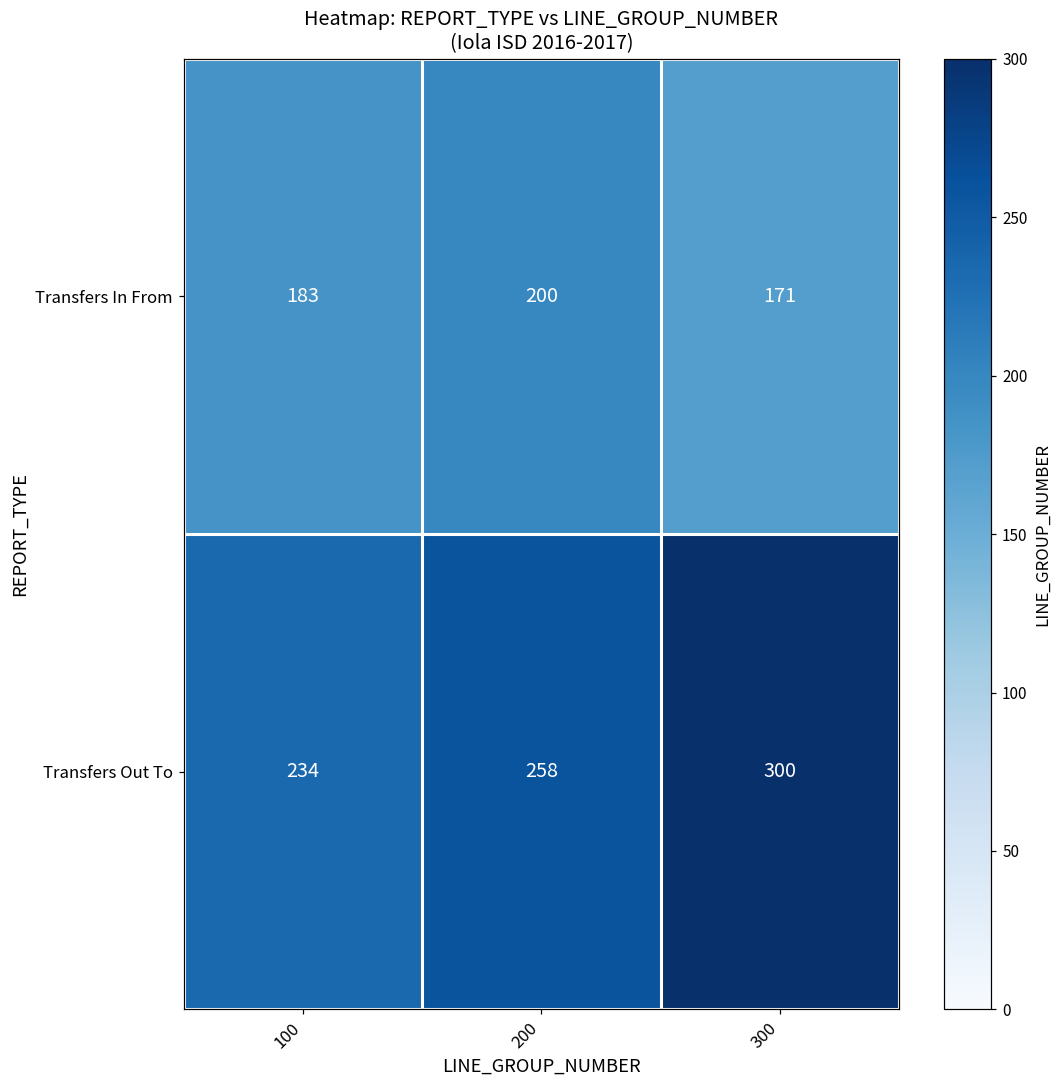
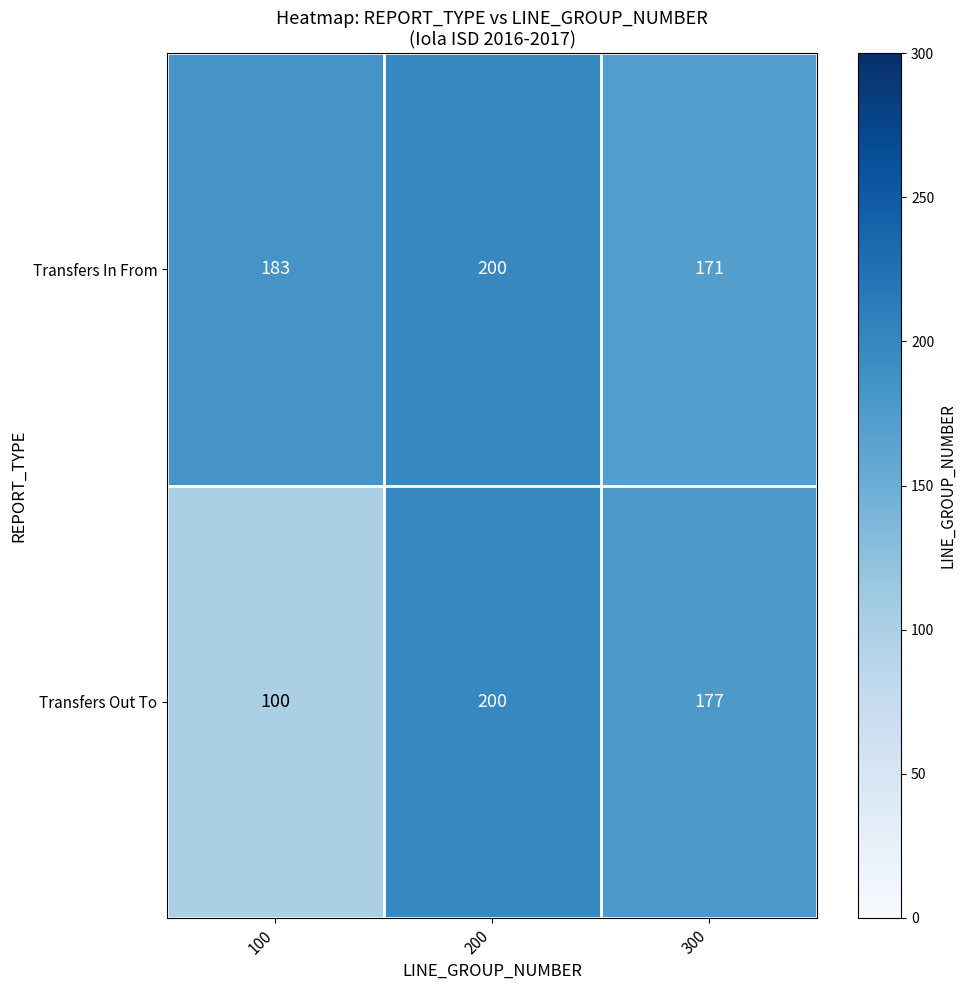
  {
    "Transfers In From": {
      "100": 183,
      "200": 200,
      "300": 171
    },
    "Transfers Out To": {
-     "100": 234,
-     "200": 258,
-     "300": 300
+     "100": 100,
+     "200": 200,
+     "300": 177
    }
  }
